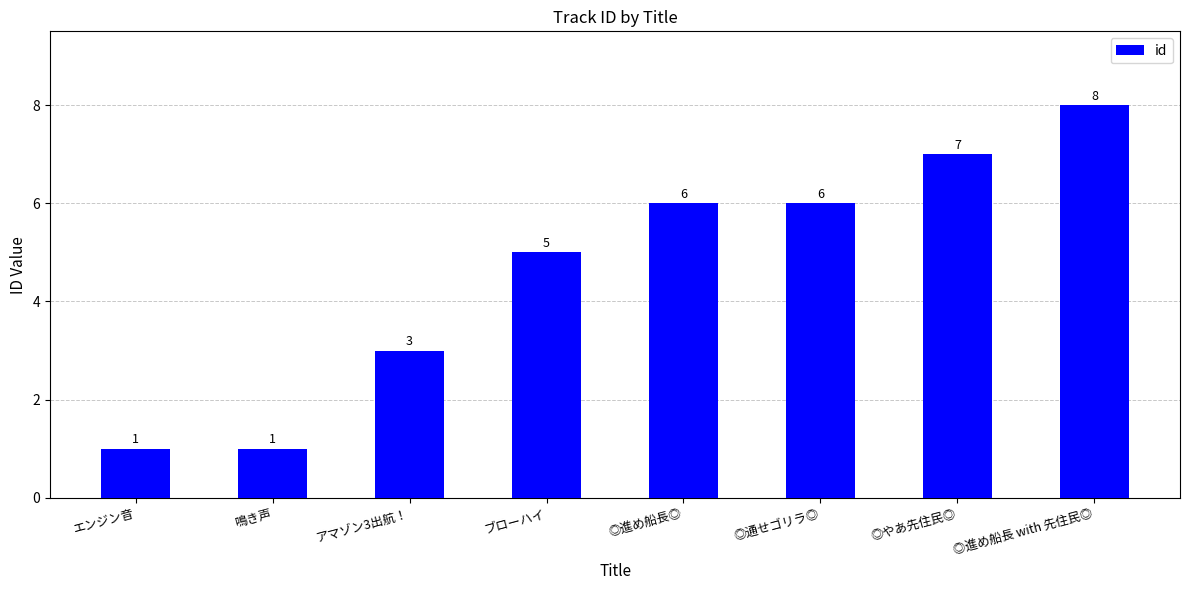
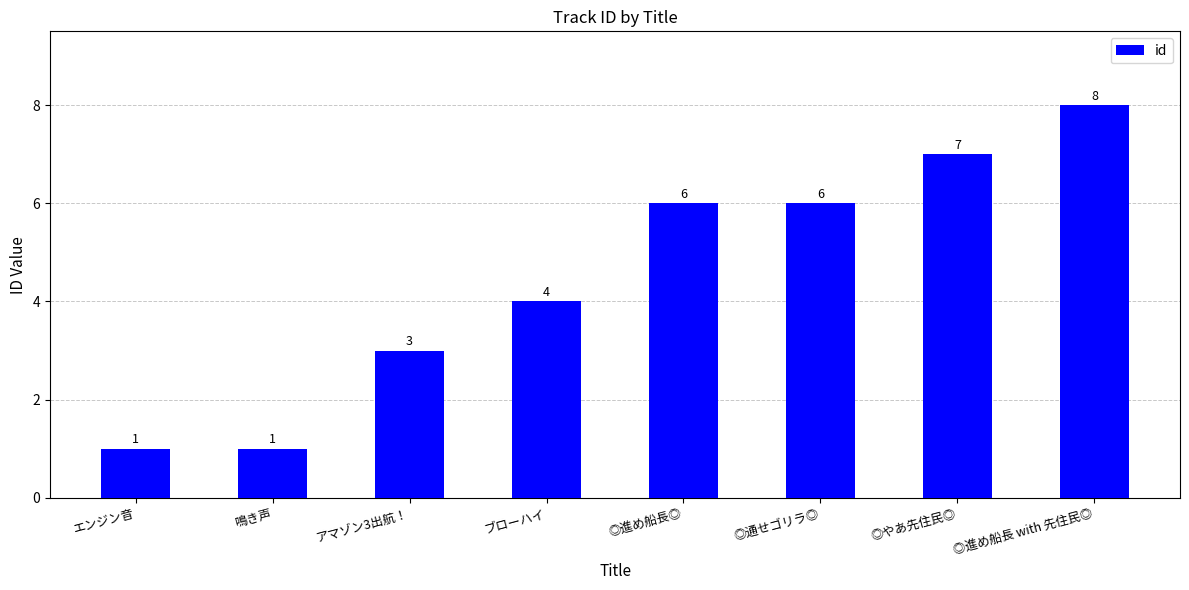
  {
    "エンジン音": 1,
    "鳴き声": 1,
    "アマゾン3出航！": 3,
-   "ブローハイ": 5,
+   "ブローハイ": 4,
    "◎進め船長◎": 6,
    "◎通せゴリラ◎": 6,
    "◎やあ先住民◎": 7,
    "◎進め船長 with 先住民◎": 8
  }
